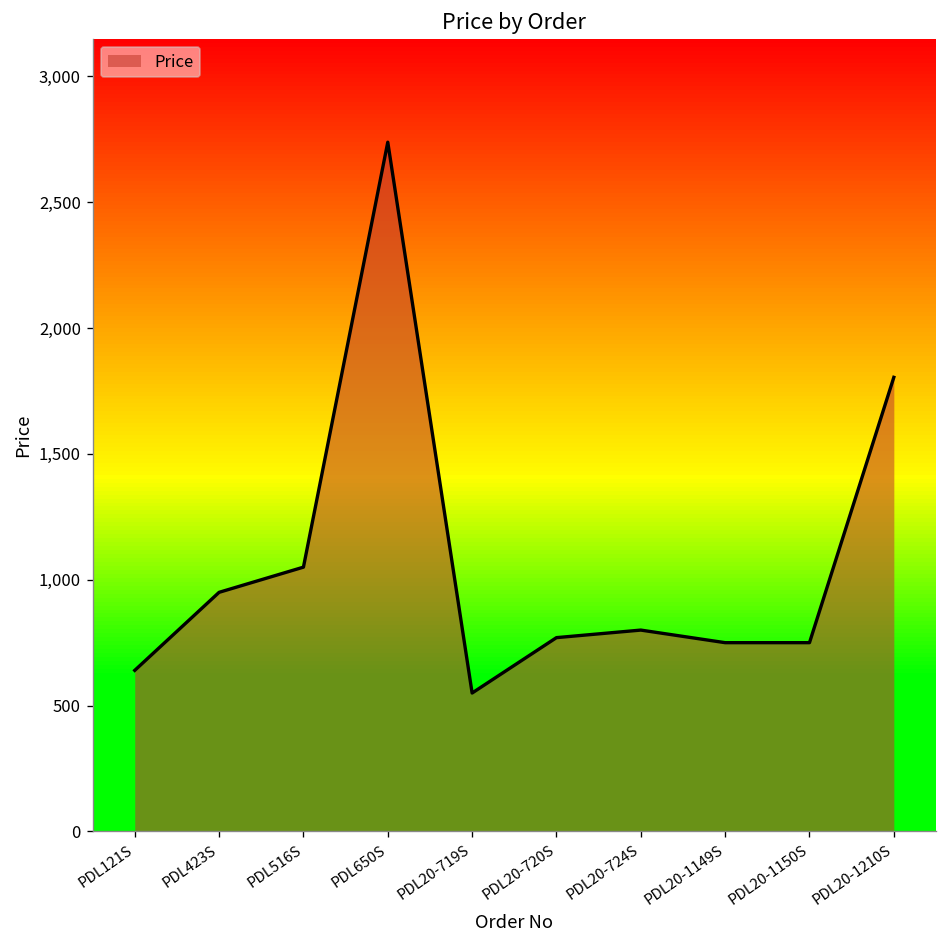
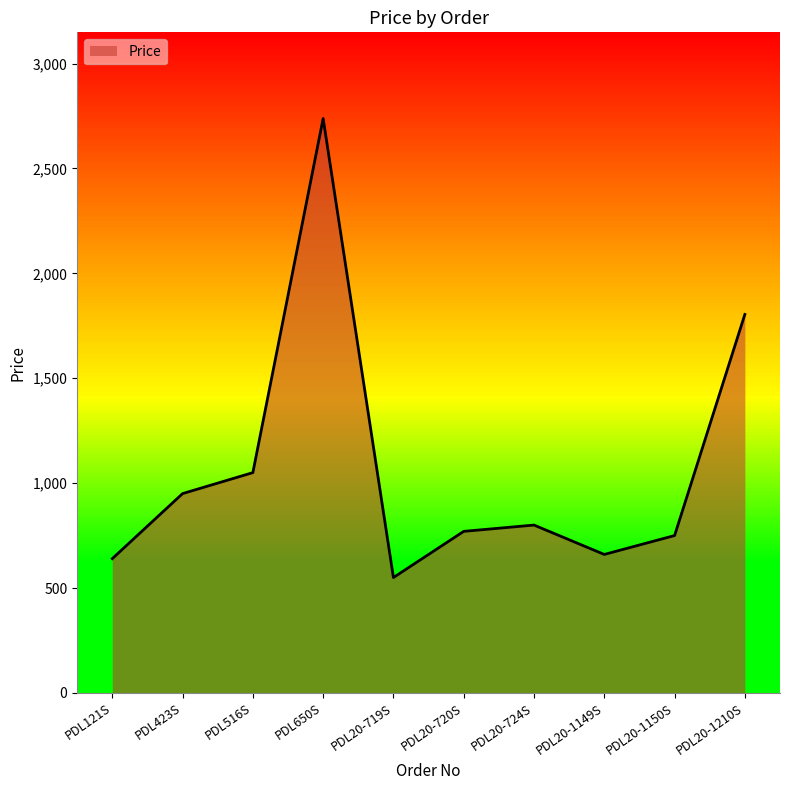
  {
    "Price": {
      "PDL121S": "640",
      "PDL423S": "950",
      "PDL516S": "1,050",
      "PDL650S": "2,740",
      "PDL20-719S": "550",
      "PDL20-720S": "770",
      "PDL20-724S": "800",
-     "PDL20-1149S": "750",
+     "PDL20-1149S": "660",
      "PDL20-1150S": "750",
      "PDL20-1210S": "1,800"
    }
  }
